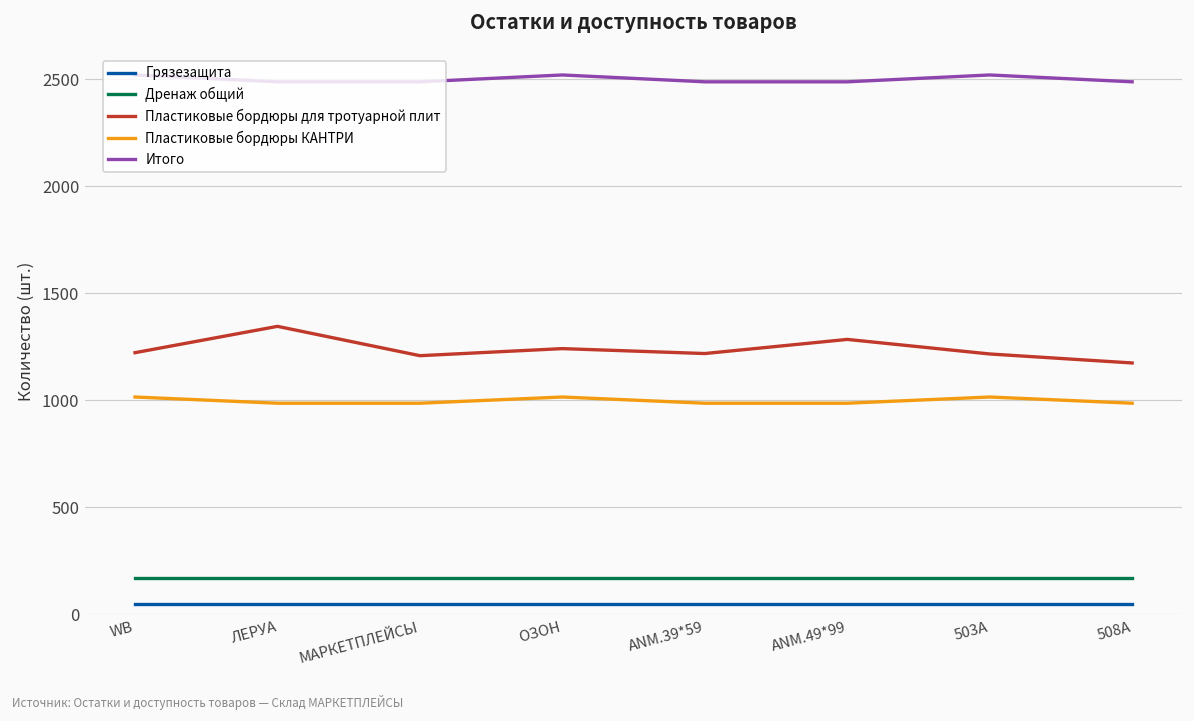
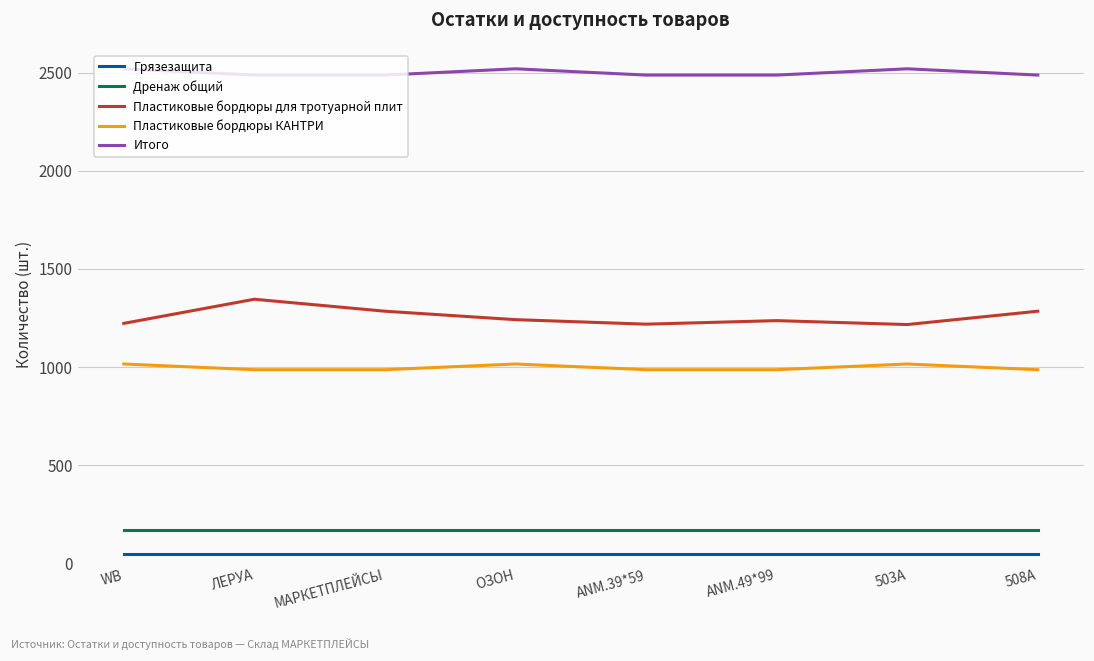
  {
    "Грязезащита": {
      "WB": 50,
      "ЛЕРУА": 50,
      "МАРКЕТПЛЕЙСЫ": 50,
      "ОЗОН": 50,
      "ANM.39*59": 50,
      "ANM.49*99": 50,
      "503А": 50,
      "508А": 50
    },
    "Дренаж общий": {
      "WB": 170,
      "ЛЕРУА": 170,
      "МАРКЕТПЛЕЙСЫ": 170,
      "ОЗОН": 170,
      "ANM.39*59": 170,
      "ANM.49*99": 170,
      "503А": 170,
      "508А": 170
    },
    "Пластиковые бордюры для тротуарной плит": {
      "WB": 1220,
      "ЛЕРУА": 1350,
-     "МАРКЕТПЛЕЙСЫ": 1210,
+     "МАРКЕТПЛЕЙСЫ": 1280,
      "ОЗОН": 1240,
      "ANM.39*59": 1220,
-     "ANM.49*99": 1280,
+     "ANM.49*99": 1240,
      "503А": 1220,
-     "508А": 1170
+     "508А": 1280
    },
    "Пластиковые бордюры КАНТРИ": {
      "WB": 1020,
      "ЛЕРУА": 990,
      "МАРКЕТПЛЕЙСЫ": 990,
      "ОЗОН": 1020,
      "ANM.39*59": 990,
      "ANM.49*99": 990,
      "503А": 1020,
      "508А": 990
    },
    "Итого": {
      "ОЗОН": 2520,
      "ANM.39*59": 2490,
      "ANM.49*99": 2490,
      "503А": 2520,
      "508А": 2490
    }
  }
